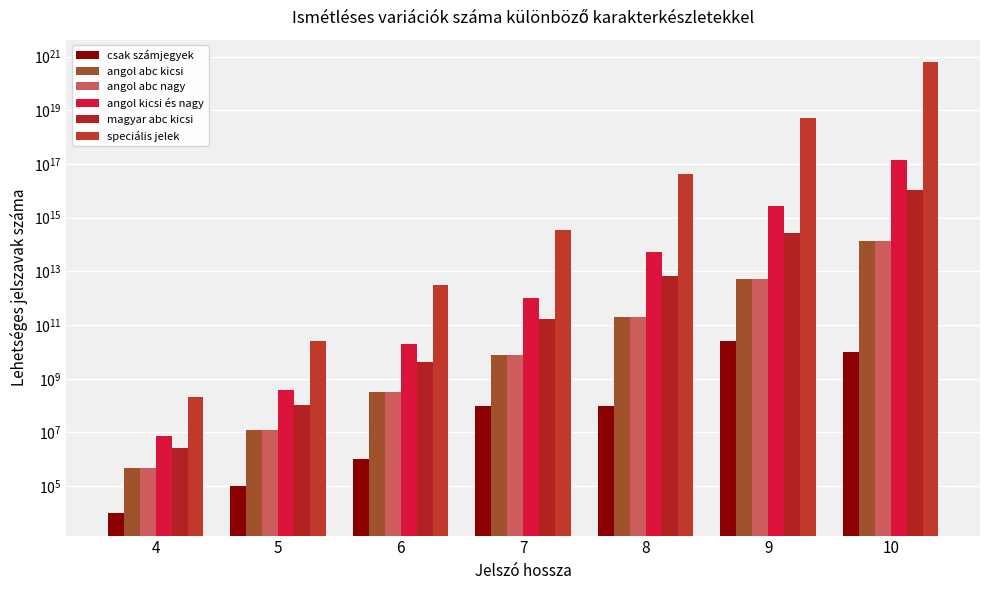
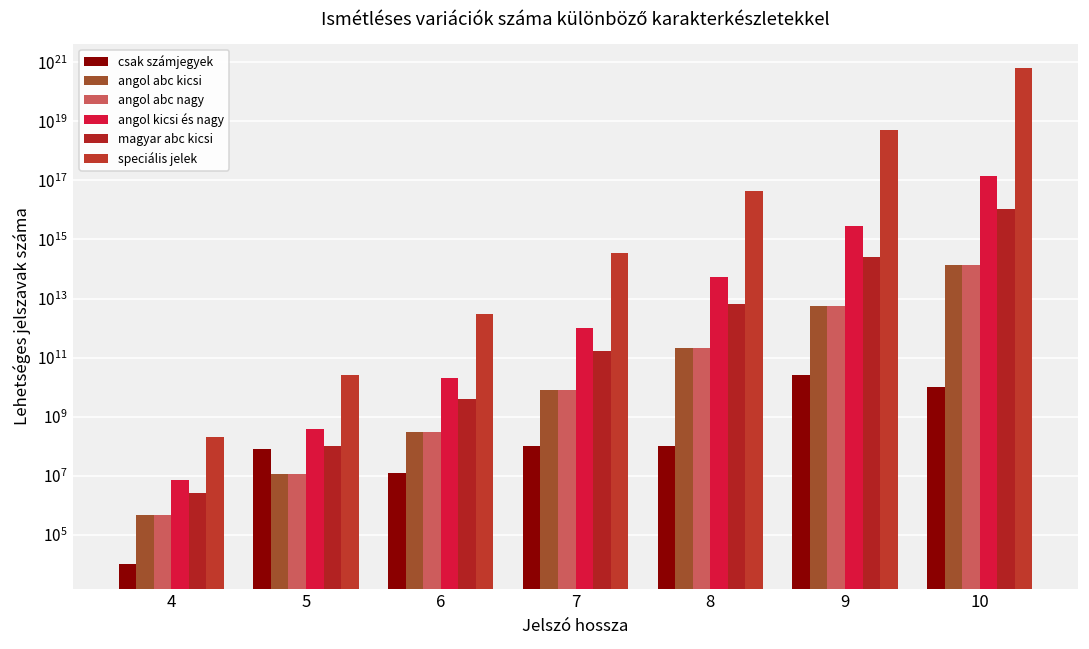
  {
    "csak számjegyek": {
      "4": 10000,
-     "5": 100000,
-     "6": 1000000,
+     "5": 80000000,
+     "6": 10000000,
      "7": 100000000,
      "8": 100000000,
      "9": 30000000000,
      "10": 10000000000
    },
    "angol abc nagy": {
      "4": 500000,
      "5": 10000000,
      "6": 300000000,
      "7": 8000000000,
      "8": 200000000000,
      "9": 5000000000000,
      "10": 100000000000000
    }
  }
